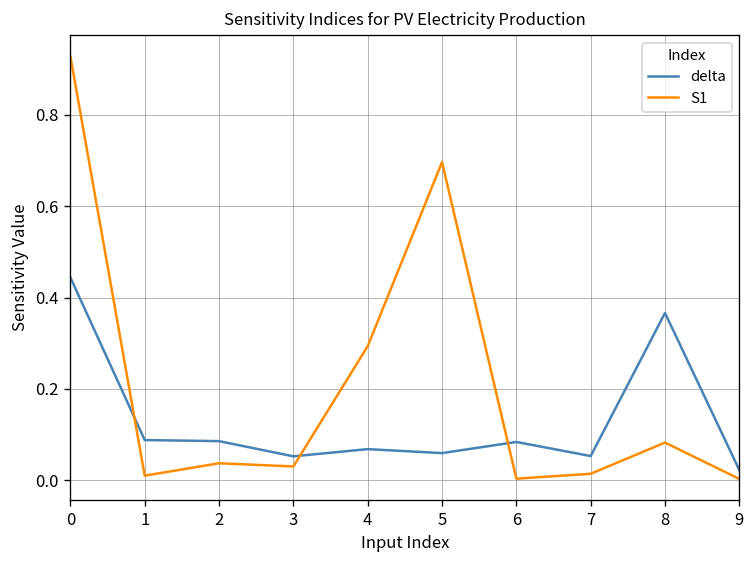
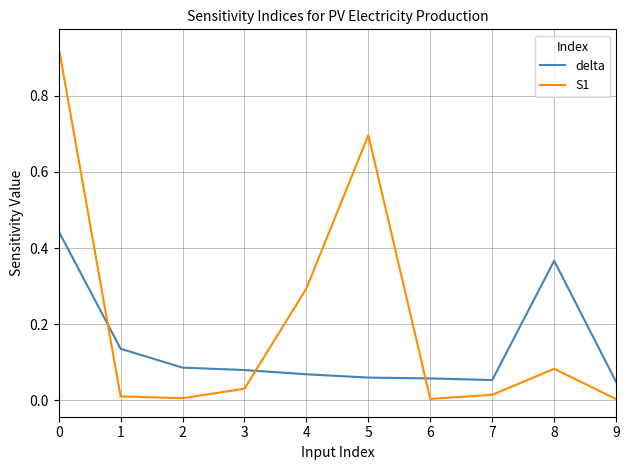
  {
    "delta": {
      "0": 0.44,
-     "1": 0.09,
+     "1": 0.14,
      "2": 0.09,
-     "3": 0.05,
+     "3": 0.08,
      "4": 0.07,
      "5": 0.06,
-     "6": 0.08,
+     "6": 0.06,
      "7": 0.05,
      "8": 0.37,
-     "9": 0.02
+     "9": 0.05
    },
    "S1": {
      "0": 0.93,
      "1": 0.01,
-     "2": 0.04,
+     "2": 0.01,
      "3": 0.03,
      "4": 0.29,
      "5": 0.70,
      "6": 0.00,
      "7": 0.01,
      "8": 0.08,
      "9": 0.00
    }
  }
